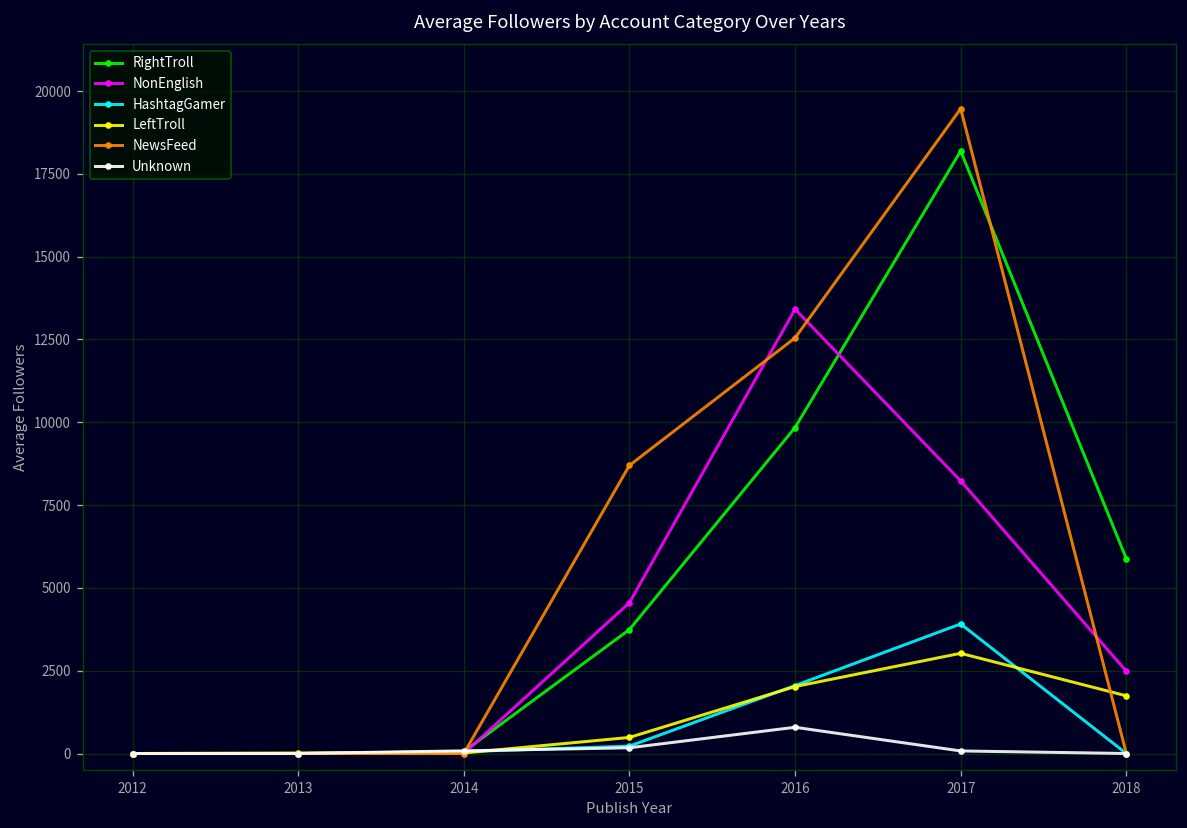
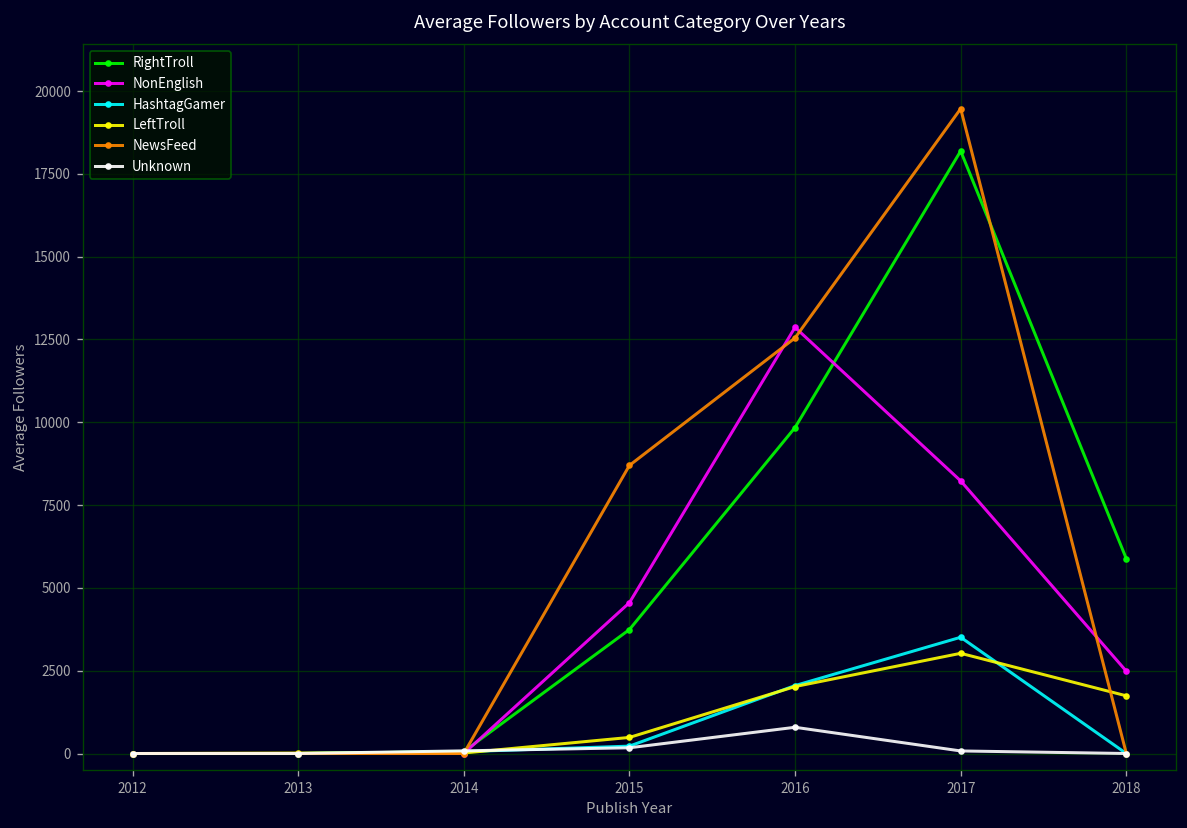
  {
    "RightTroll": {
      "2015": 3700,
      "2016": 9800,
      "2017": 18200,
      "2018": 5900
    },
    "NonEnglish": {
      "2015": 4600,
-     "2016": 13400,
+     "2016": 12900,
      "2017": 8200,
      "2018": 2500
    },
    "HashtagGamer": {
-     "2017": 3900
+     "2017": 3500
    },
    "LeftTroll": {
      "2015": 500,
      "2017": 3000,
      "2018": 1700
    },
    "NewsFeed": {
      "2015": 8700,
      "2016": 12500,
      "2017": 19500
    },
    "Unknown": {
      "2016": 800,
      "2017": 100
    }
  }
